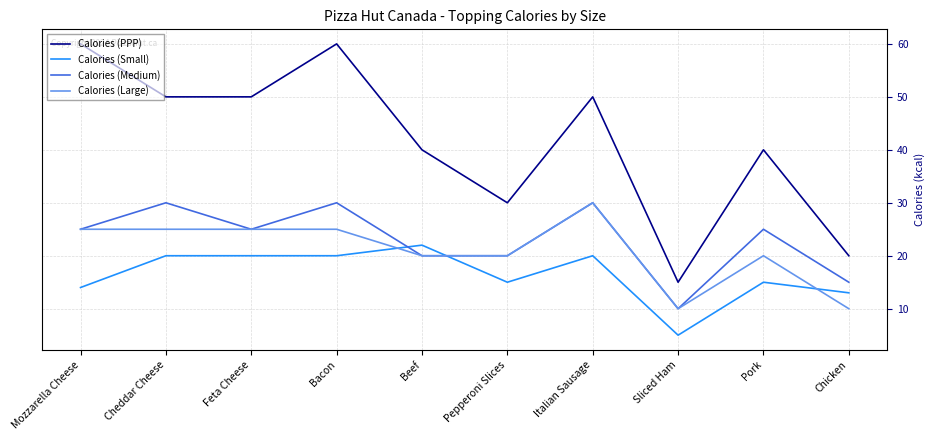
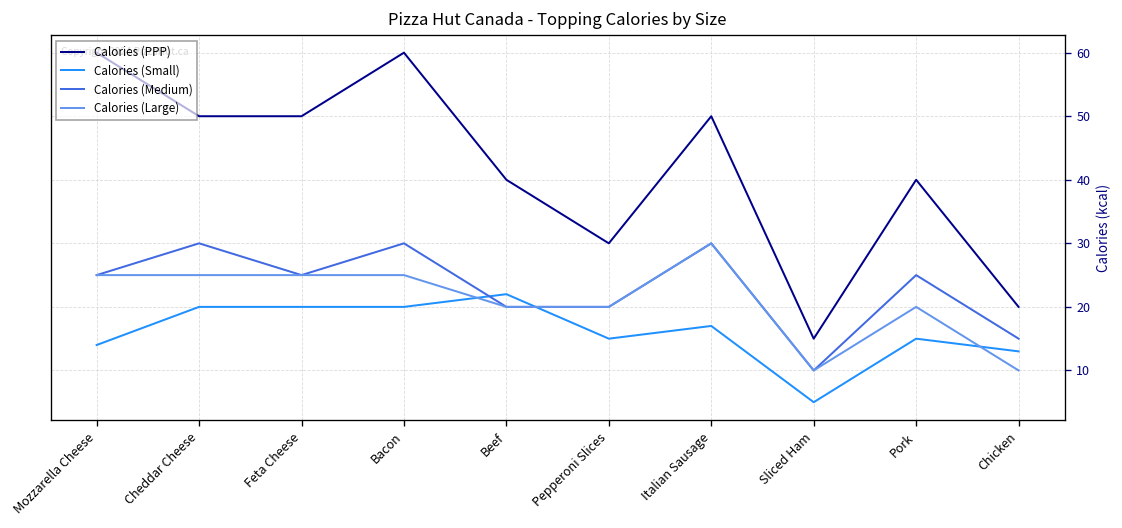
  {
    "Calories (PPP)": {
      "Cheddar Cheese": 50,
      "Feta Cheese": 50,
      "Bacon": 60,
      "Beef": 40,
      "Pepperoni Slices": 30,
      "Italian Sausage": 50,
      "Sliced Ham": 15,
      "Pork": 40,
      "Chicken": 20
    },
    "Calories (Small)": {
      "Mozzarella Cheese": 14,
      "Cheddar Cheese": 20,
      "Feta Cheese": 20,
      "Bacon": 20,
      "Beef": 22,
      "Pepperoni Slices": 15,
-     "Italian Sausage": 20,
+     "Italian Sausage": 17,
      "Sliced Ham": 5,
      "Pork": 15,
      "Chicken": 13
    }
  }
